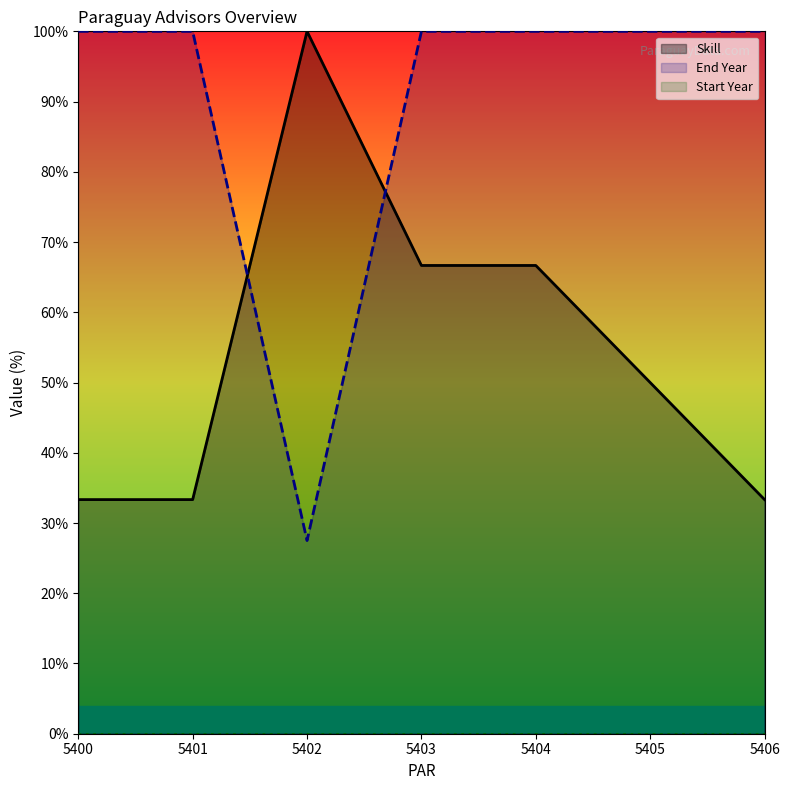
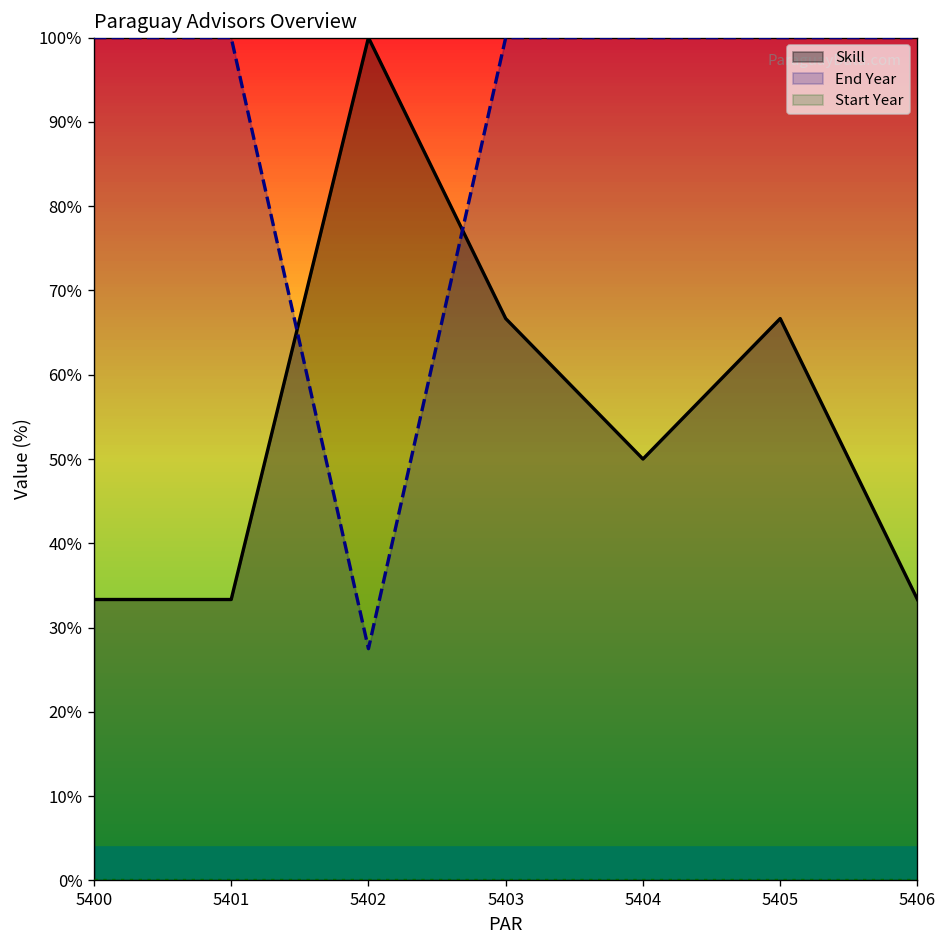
  {
    "Skill": {
      "5400": "33%",
      "5401": "33%",
      "5402": "100%",
      "5403": "67%",
-     "5404": "67%",
-     "5405": "50%",
+     "5404": "50%",
+     "5405": "67%",
      "5406": "33%"
    }
  }
